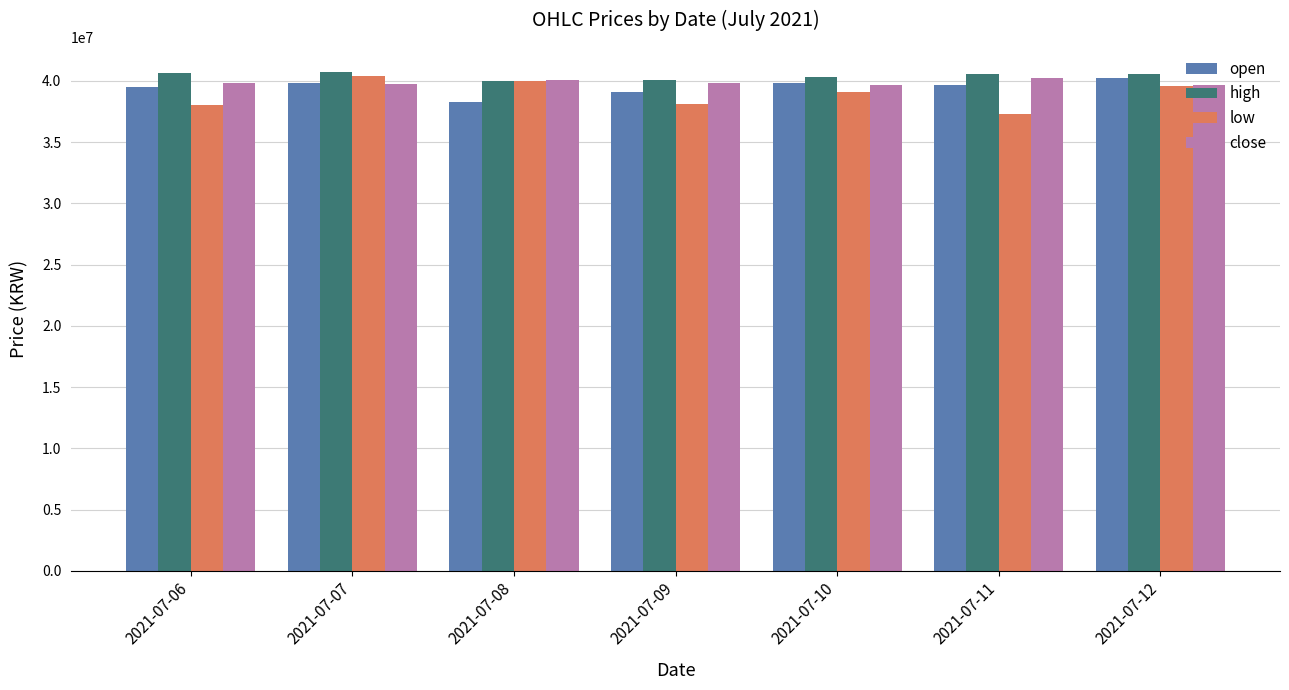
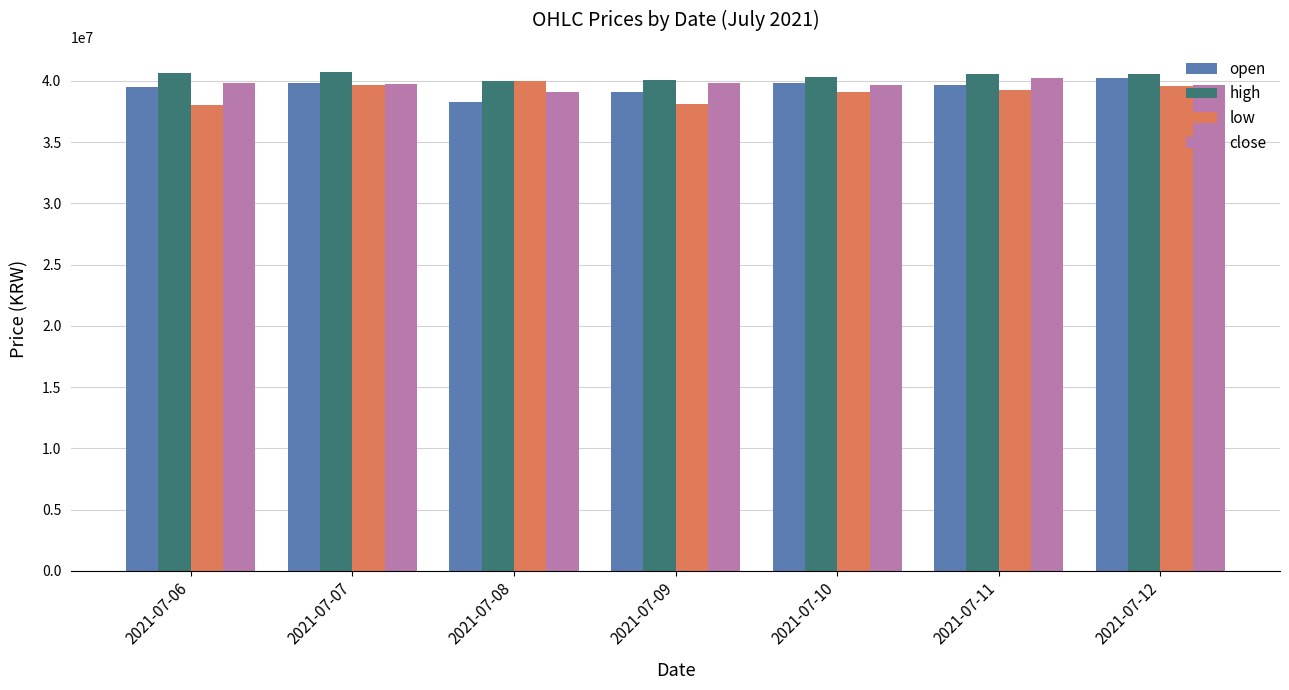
  {
    "open": {
      "2021-07-06": 39500000,
      "2021-07-07": 39800000,
      "2021-07-08": 38300000,
      "2021-07-09": 39100000,
      "2021-07-10": 39800000,
      "2021-07-11": 39600000,
      "2021-07-12": 40200000
    },
    "high": {
      "2021-07-06": 40700000,
      "2021-07-07": 40700000,
      "2021-07-08": 40000000,
      "2021-07-09": 40100000,
      "2021-07-10": 40300000,
      "2021-07-11": 40600000,
      "2021-07-12": 40600000
    },
    "low": {
      "2021-07-06": 38100000,
-     "2021-07-07": 40400000,
+     "2021-07-07": 39600000,
      "2021-07-08": 40000000,
      "2021-07-09": 38100000,
      "2021-07-10": 39100000,
-     "2021-07-11": 37300000,
+     "2021-07-11": 39300000,
      "2021-07-12": 39600000
    },
    "close": {
      "2021-07-06": 39800000,
      "2021-07-07": 39700000,
-     "2021-07-08": 40100000,
+     "2021-07-08": 39100000,
      "2021-07-09": 39800000,
      "2021-07-10": 39600000,
      "2021-07-11": 40200000,
      "2021-07-12": 39600000
    }
  }
